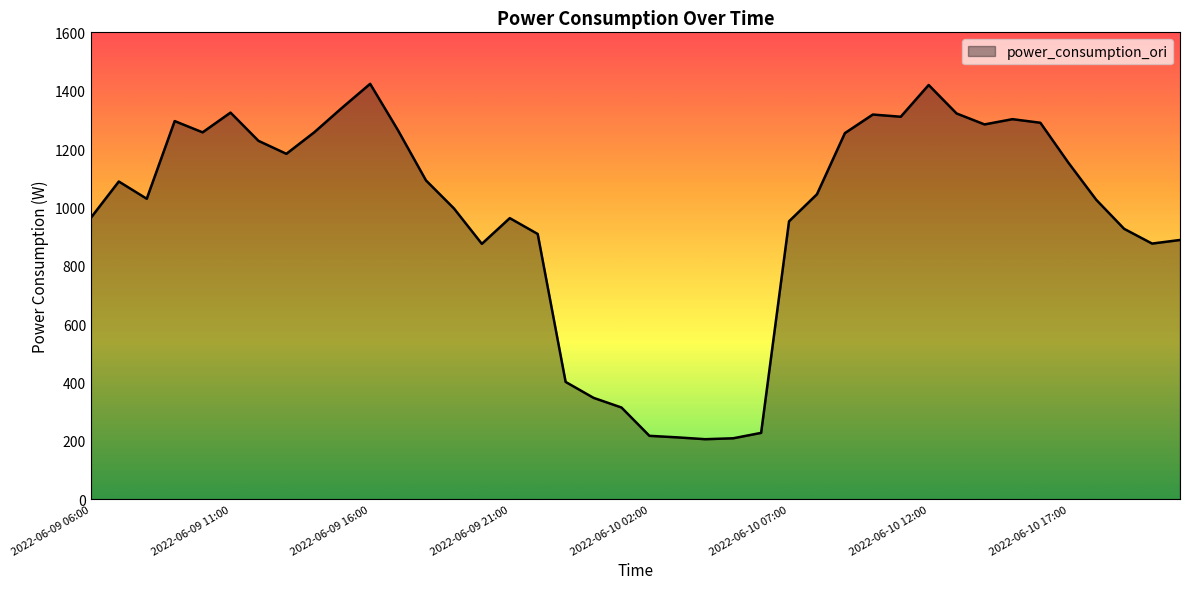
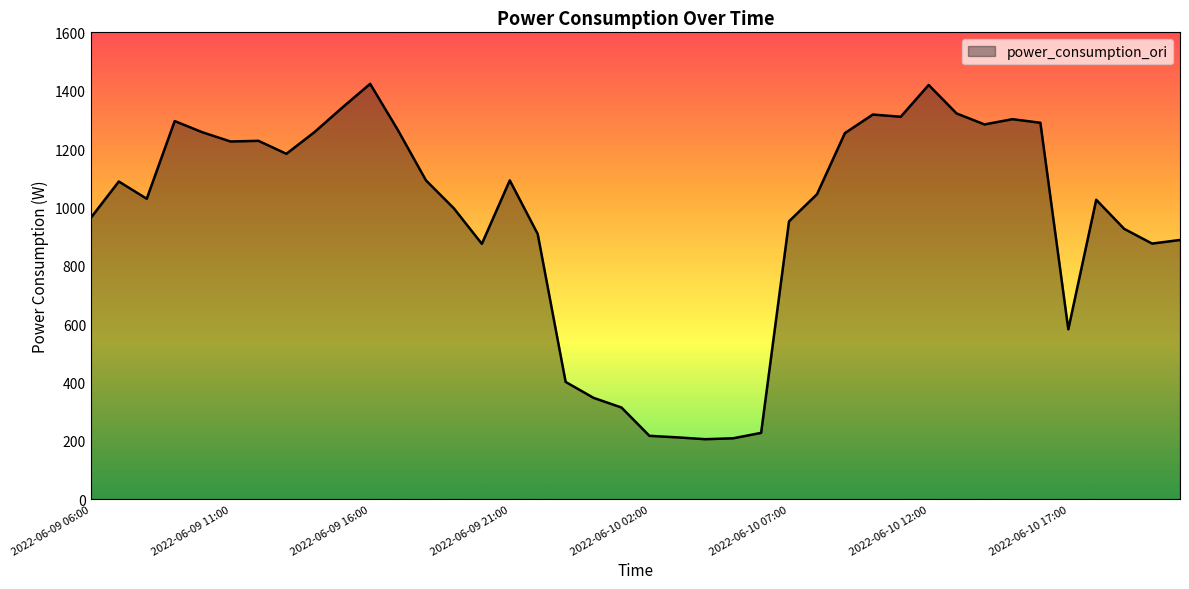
  {
    "2022-06-09 06:00": 960,
-   "2022-06-09 11:00": 1320,
+   "2022-06-09 11:00": 1230,
    "2022-06-09 16:00": 1420,
-   "2022-06-09 21:00": 960,
+   "2022-06-09 21:00": 1090,
    "2022-06-10 02:00": 220,
    "2022-06-10 07:00": 950,
    "2022-06-10 12:00": 1420,
-   "2022-06-10 17:00": 1150
+   "2022-06-10 17:00": 580
  }
